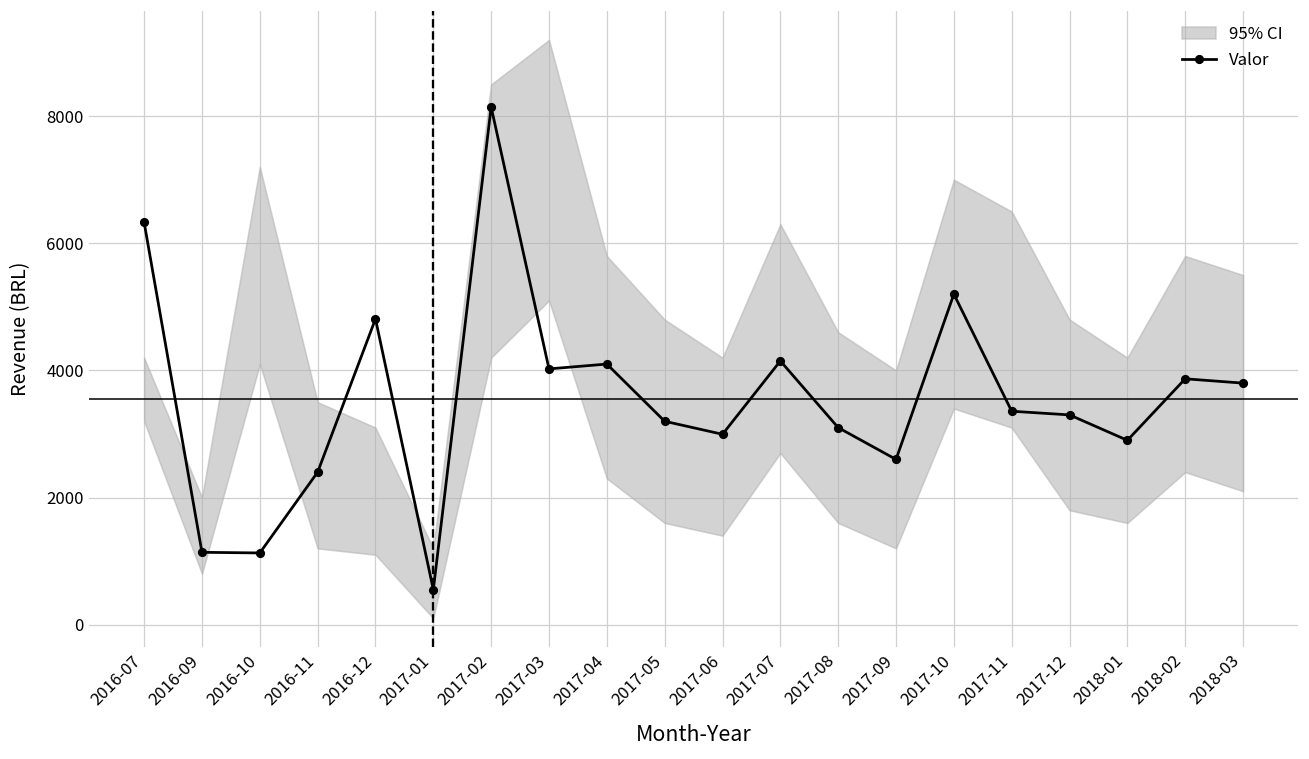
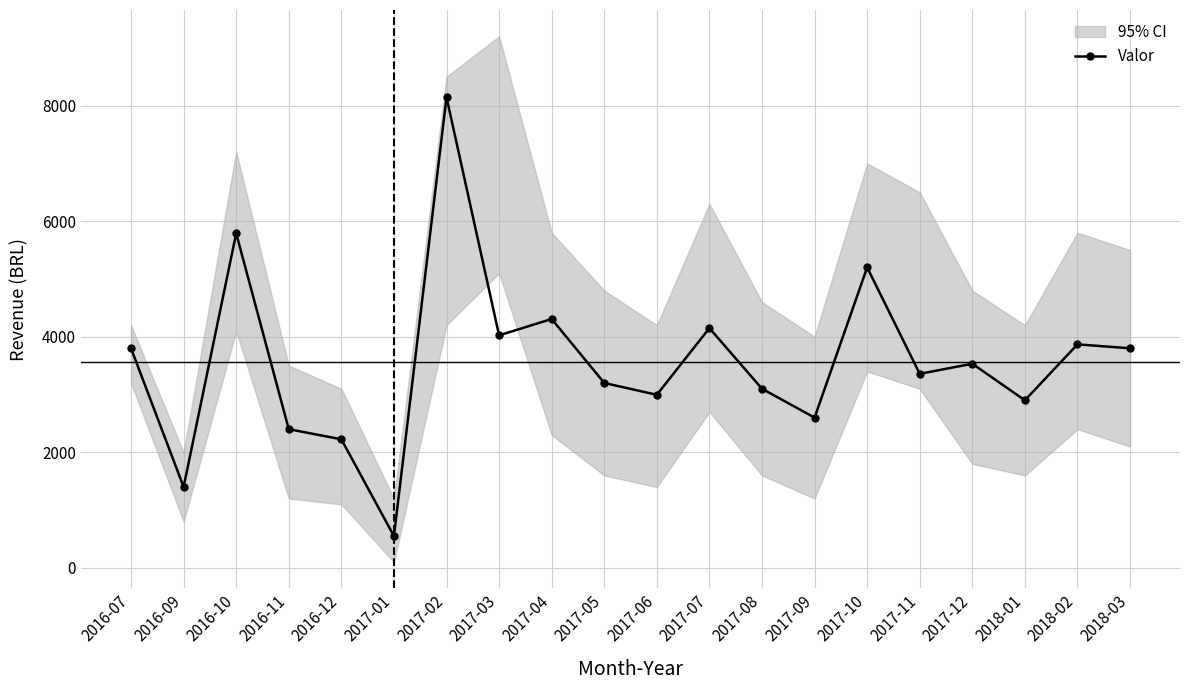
  {
    "Valor": {
-     "2016-07": 6300,
-     "2016-09": 1100,
-     "2016-10": 1100,
+     "2016-07": 3800,
+     "2016-09": 1400,
+     "2016-10": 5800,
      "2016-11": 2400,
-     "2016-12": 4800,
+     "2016-12": 2200,
      "2017-01": 600,
      "2017-02": 8100,
      "2017-03": 4000,
-     "2017-04": 4100,
+     "2017-04": 4300,
      "2017-05": 3200,
      "2017-06": 3000,
      "2017-07": 4100,
      "2017-08": 3100,
      "2017-09": 2600,
      "2017-10": 5200,
      "2017-11": 3400,
-     "2017-12": 3300,
+     "2017-12": 3500,
      "2018-01": 2900,
      "2018-02": 3900,
      "2018-03": 3800
    }
  }
